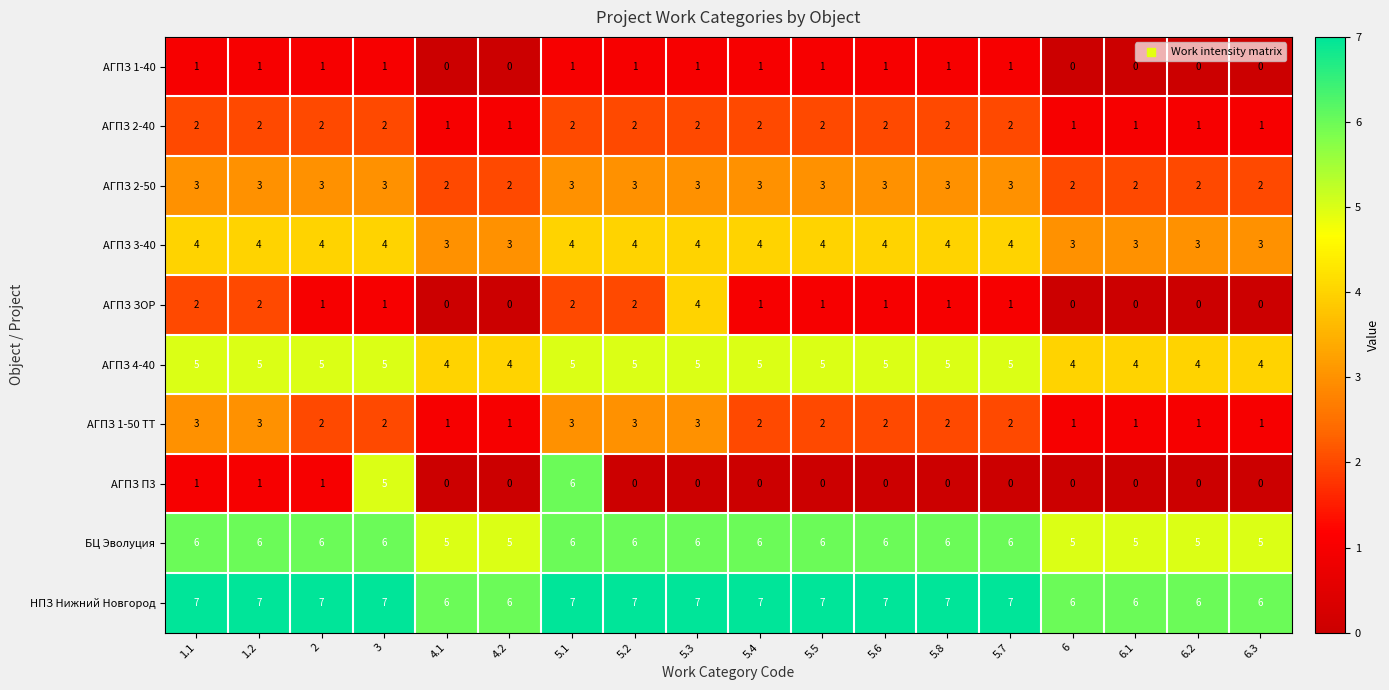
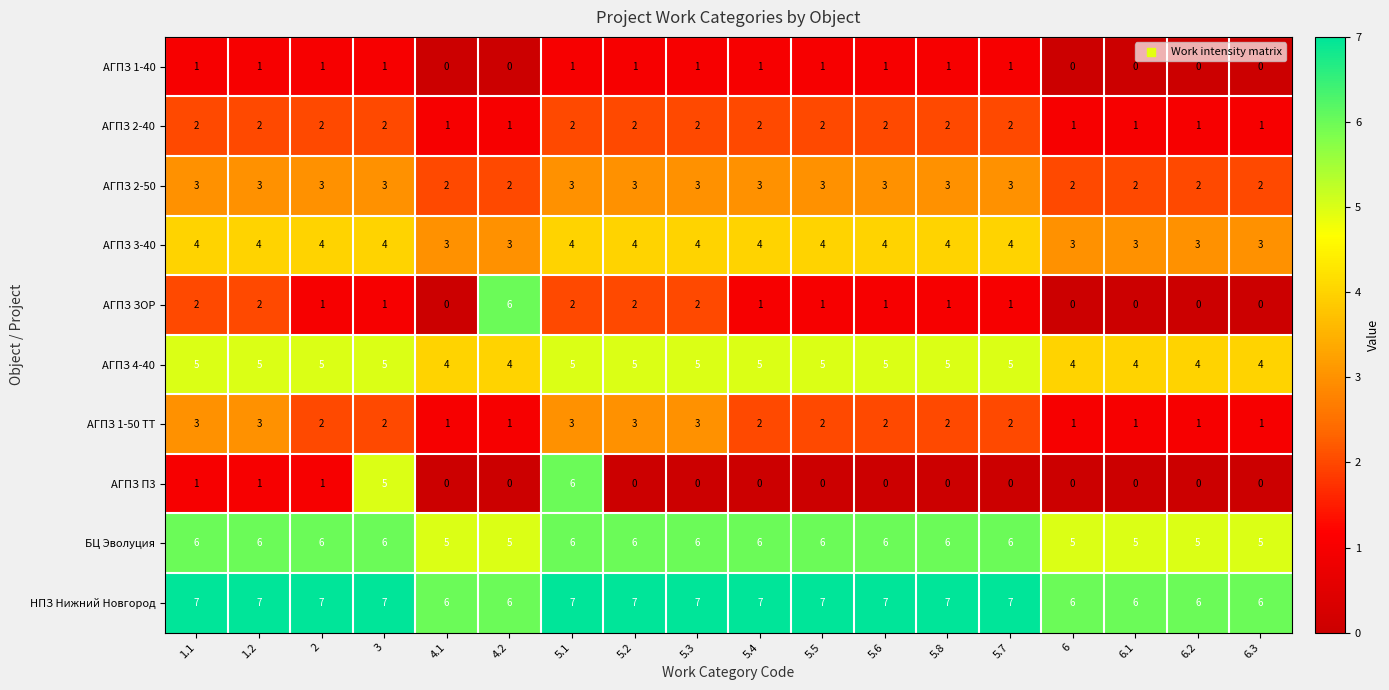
  {
    "АГПЗ 1-40": {
      "1.1": 1,
      "1.2": 1,
      "2": 1,
      "3": 1,
      "4.1": 0,
      "4.2": 0,
      "5.1": 1,
      "5.2": 1,
      "5.3": 1,
      "5.4": 1,
      "5.5": 1,
      "5.6": 1,
      "5.8": 1,
      "5.7": 1,
      "6": 0,
      "6.1": 0,
      "6.2": 0,
      "6.3": 0
    },
    "АГПЗ 2-40": {
      "1.1": 2,
      "1.2": 2,
      "2": 2,
      "3": 2,
      "4.1": 1,
      "4.2": 1,
      "5.1": 2,
      "5.2": 2,
      "5.3": 2,
      "5.4": 2,
      "5.5": 2,
      "5.6": 2,
      "5.8": 2,
      "5.7": 2,
      "6": 1,
      "6.1": 1,
      "6.2": 1,
      "6.3": 1
    },
    "АГПЗ 2-50": {
      "1.1": 3,
      "1.2": 3,
      "2": 3,
      "3": 3,
      "4.1": 2,
      "4.2": 2,
      "5.1": 3,
      "5.2": 3,
      "5.3": 3,
      "5.4": 3,
      "5.5": 3,
      "5.6": 3,
      "5.8": 3,
      "5.7": 3,
      "6": 2,
      "6.1": 2,
      "6.2": 2,
      "6.3": 2
    },
    "АГПЗ 3-40": {
      "1.1": 4,
      "1.2": 4,
      "2": 4,
      "3": 4,
      "4.1": 3,
      "4.2": 3,
      "5.1": 4,
      "5.2": 4,
      "5.3": 4,
      "5.4": 4,
      "5.5": 4,
      "5.6": 4,
      "5.8": 4,
      "5.7": 4,
      "6": 3,
      "6.1": 3,
      "6.2": 3,
      "6.3": 3
    },
    "АГПЗ ЗОР": {
      "1.1": 2,
      "1.2": 2,
      "2": 1,
      "3": 1,
      "4.1": 0,
-     "4.2": 0,
+     "4.2": 6,
      "5.1": 2,
      "5.2": 2,
-     "5.3": 4,
+     "5.3": 2,
      "5.4": 1,
      "5.5": 1,
      "5.6": 1,
      "5.8": 1,
      "5.7": 1,
      "6": 0,
      "6.1": 0,
      "6.2": 0,
      "6.3": 0
    },
    "АГПЗ 4-40": {
      "1.1": 5,
      "1.2": 5,
      "2": 5,
      "3": 5,
      "4.1": 4,
      "4.2": 4,
      "5.1": 5,
      "5.2": 5,
      "5.3": 5,
      "5.4": 5,
      "5.5": 5,
      "5.6": 5,
      "5.8": 5,
      "5.7": 5,
      "6": 4,
      "6.1": 4,
      "6.2": 4,
      "6.3": 4
    },
    "АГПЗ 1-50 ТТ": {
      "1.1": 3,
      "1.2": 3,
      "2": 2,
      "3": 2,
      "4.1": 1,
      "4.2": 1,
      "5.1": 3,
      "5.2": 3,
      "5.3": 3,
      "5.4": 2,
      "5.5": 2,
      "5.6": 2,
      "5.8": 2,
      "5.7": 2,
      "6": 1,
      "6.1": 1,
      "6.2": 1,
      "6.3": 1
    },
    "АГПЗ П3": {
      "1.1": 1,
      "1.2": 1,
      "2": 1,
      "3": 5,
      "4.1": 0,
      "4.2": 0,
      "5.1": 6,
      "5.2": 0,
      "5.3": 0,
      "5.4": 0,
      "5.5": 0,
      "5.6": 0,
      "5.8": 0,
      "5.7": 0,
      "6": 0,
      "6.1": 0,
      "6.2": 0,
      "6.3": 0
    },
    "БЦ Эволуция": {
      "1.1": 6,
      "1.2": 6,
      "2": 6,
      "3": 6,
      "4.1": 5,
      "4.2": 5,
      "5.1": 6,
      "5.2": 6,
      "5.3": 6,
      "5.4": 6,
      "5.5": 6,
      "5.6": 6,
      "5.8": 6,
      "5.7": 6,
      "6": 5,
      "6.1": 5,
      "6.2": 5,
      "6.3": 5
    },
    "НПЗ Нижний Новгород": {
      "1.1": 7,
      "1.2": 7,
      "2": 7,
      "3": 7,
      "4.1": 6,
      "4.2": 6,
      "5.1": 7,
      "5.2": 7,
      "5.3": 7,
      "5.4": 7,
      "5.5": 7,
      "5.6": 7,
      "5.8": 7,
      "5.7": 7,
      "6": 6,
      "6.1": 6,
      "6.2": 6,
      "6.3": 6
    }
  }
